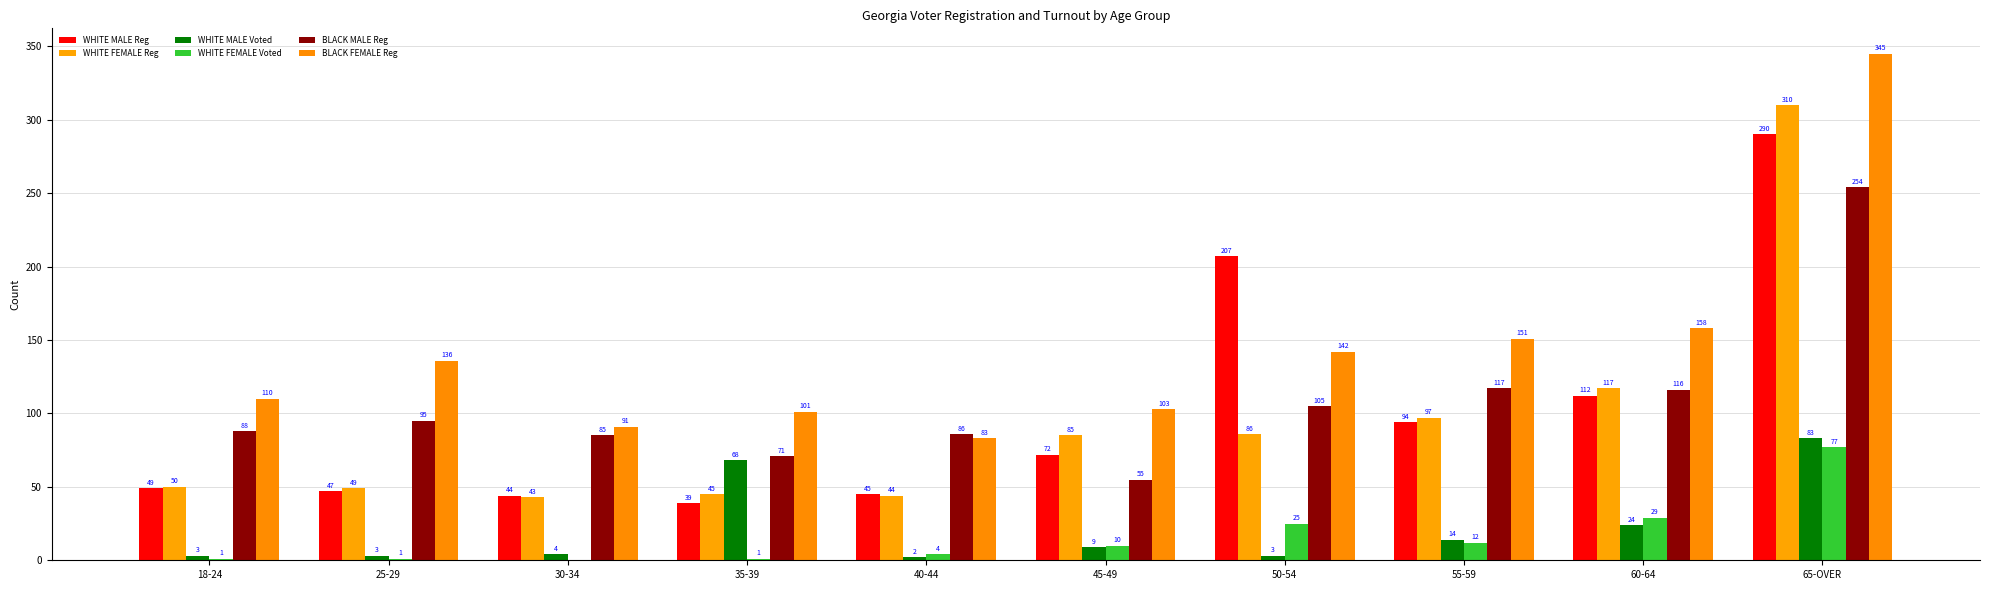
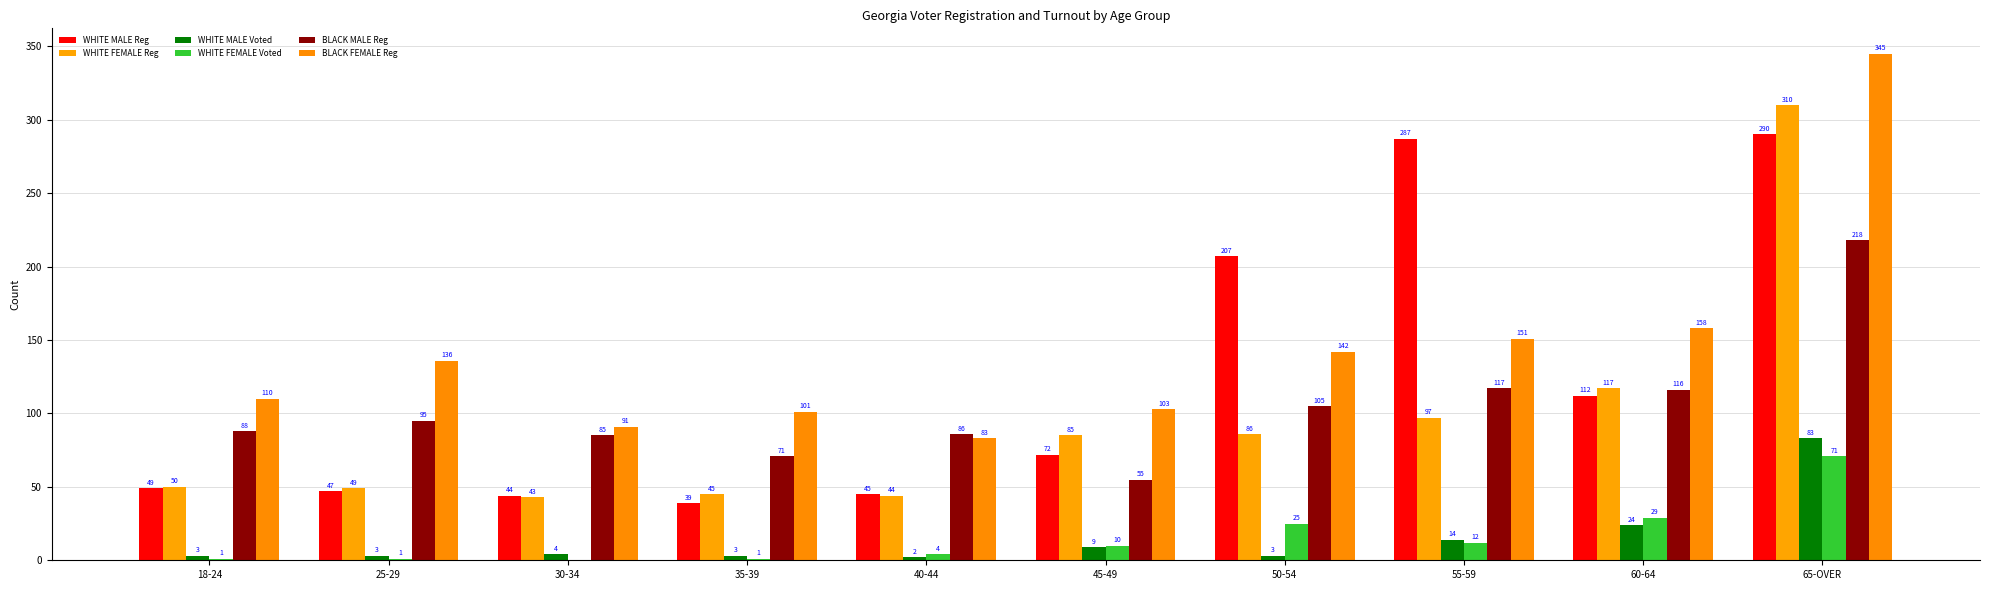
  {
    "WHITE MALE Reg": {
      "18-24": 49,
      "25-29": 47,
      "30-34": 44,
      "35-39": 39,
      "40-44": 45,
      "45-49": 72,
      "50-54": 207,
-     "55-59": 94,
+     "55-59": 287,
      "60-64": 112,
      "65-OVER": 290
    },
    "WHITE MALE Voted": {
      "18-24": 3,
      "25-29": 3,
      "30-34": 4,
-     "35-39": 68,
+     "35-39": 3,
      "40-44": 2,
      "45-49": 9,
      "50-54": 3,
      "55-59": 14,
      "60-64": 24,
      "65-OVER": 83
    },
    "WHITE FEMALE Voted": {
      "18-24": 1,
      "25-29": 1,
      "35-39": 1,
      "40-44": 4,
      "45-49": 10,
      "50-54": 25,
      "55-59": 12,
      "60-64": 29,
-     "65-OVER": 77
+     "65-OVER": 71
    },
    "BLACK MALE Reg": {
      "18-24": 88,
      "25-29": 95,
      "30-34": 85,
      "35-39": 71,
      "40-44": 86,
      "45-49": 55,
      "50-54": 105,
      "55-59": 117,
      "60-64": 116,
-     "65-OVER": 254
+     "65-OVER": 218
    }
  }
